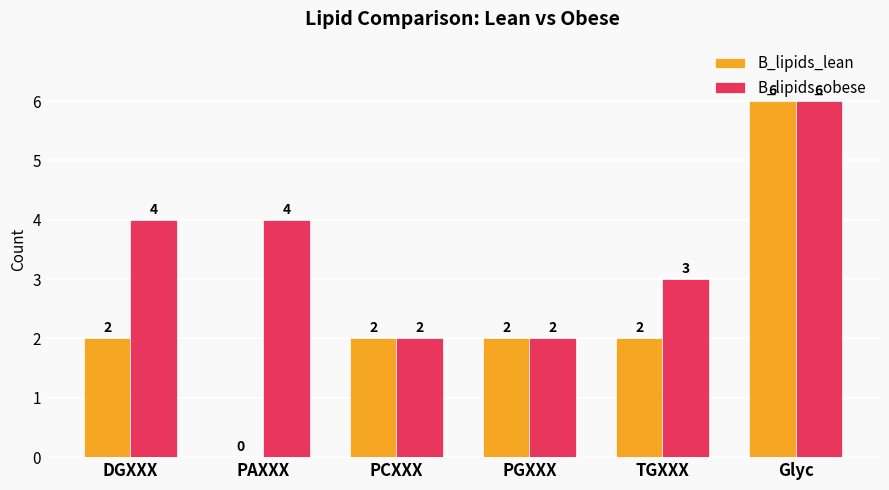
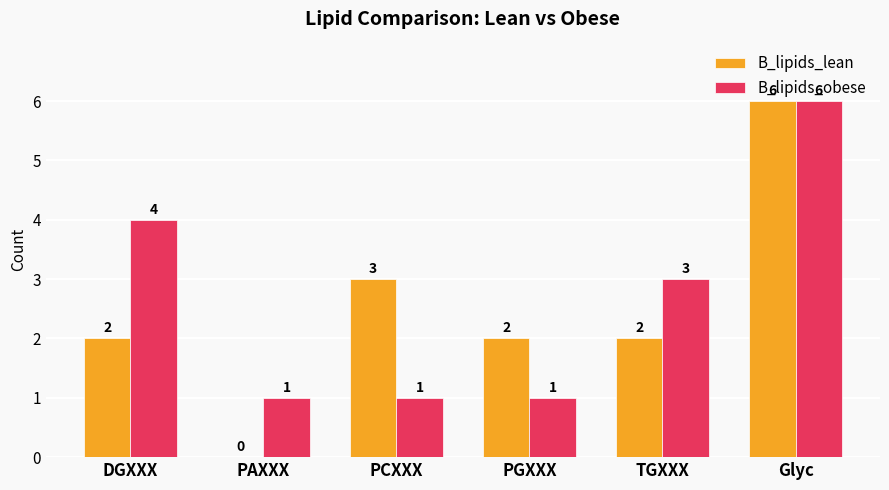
  {
    "B_lipids_lean": {
      "DGXXX": 2,
      "PAXXX": 0,
-     "PCXXX": 2,
+     "PCXXX": 3,
      "PGXXX": 2,
      "TGXXX": 2,
      "Glyc": 6
    },
    "B_lipids_obese": {
      "DGXXX": 4,
-     "PAXXX": 4,
-     "PCXXX": 2,
-     "PGXXX": 2,
+     "PAXXX": 1,
+     "PCXXX": 1,
+     "PGXXX": 1,
      "TGXXX": 3,
      "Glyc": 6
    }
  }
